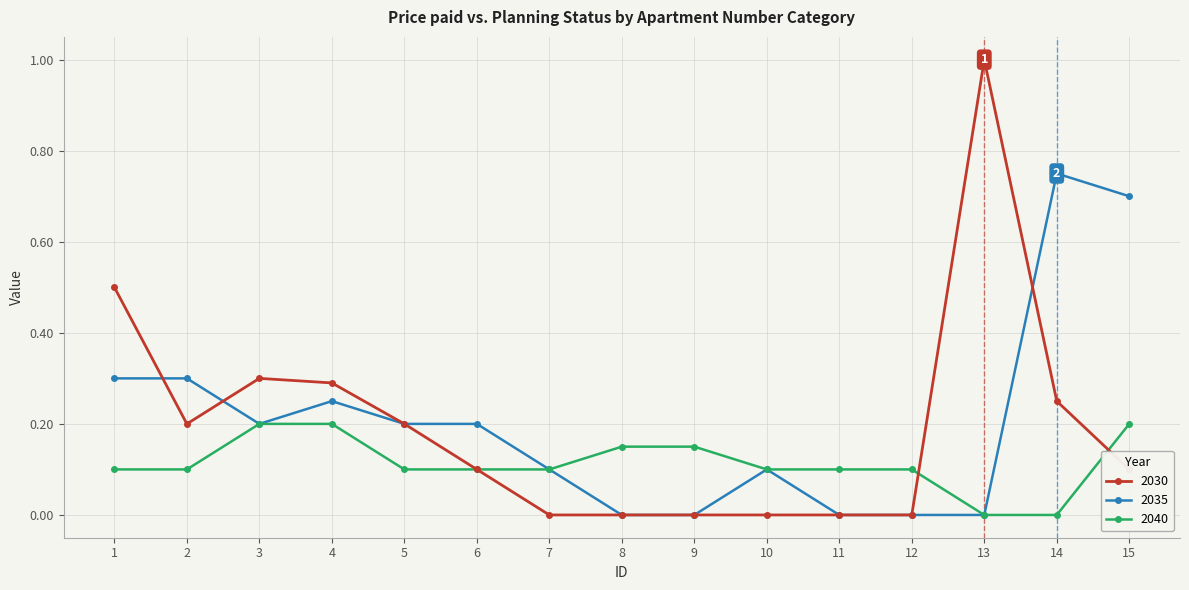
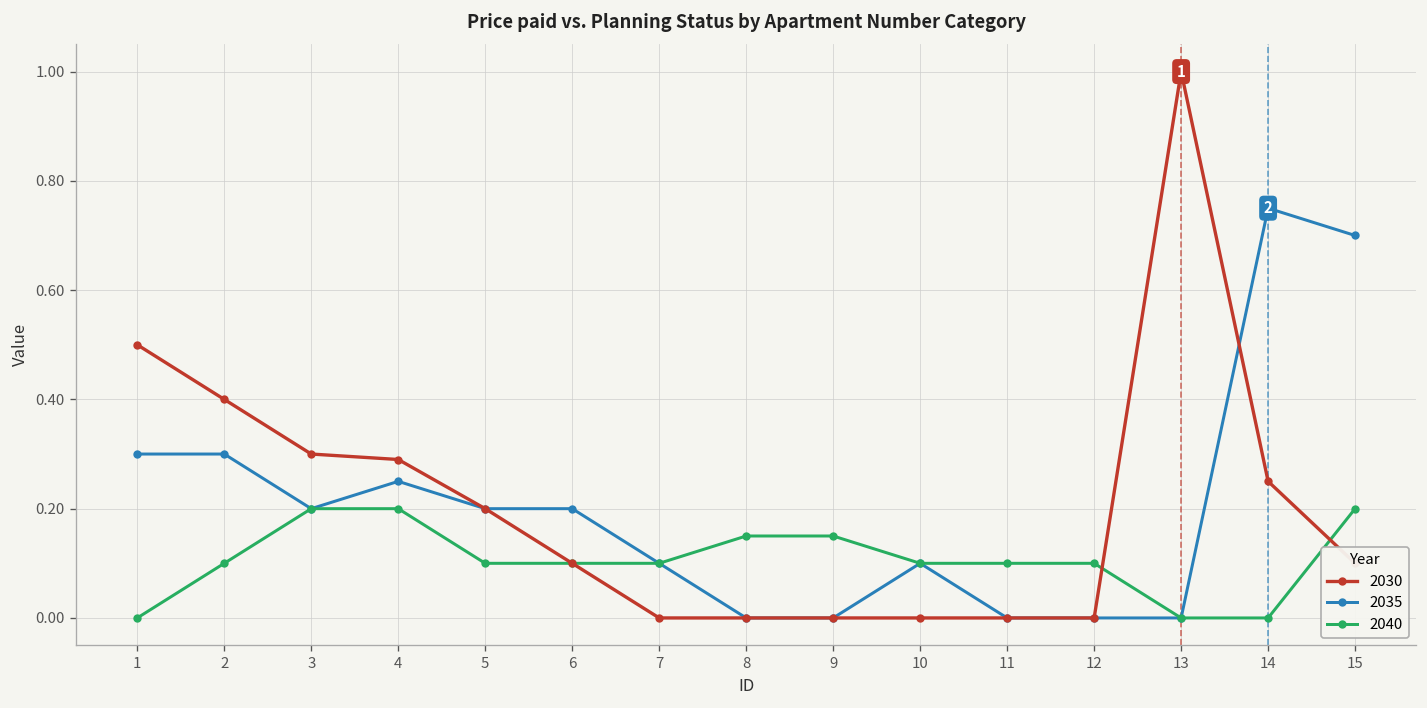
  {
    "2030": {
      "1": 0.5,
-     "2": 0.2,
+     "2": 0.4,
      "3": 0.3,
      "4": 0.29,
      "7": 0.0,
      "10": 0.0,
      "14": 0.25
    },
    "2035": {
      "1": 0.3,
      "2": 0.3,
      "4": 0.25,
      "6": 0.2,
      "15": 0.7
    },
    "2040": {
-     "1": 0.1,
+     "1": 0.0,
      "2": 0.1,
      "4": 0.2,
      "5": 0.1,
      "8": 0.15,
      "9": 0.15,
      "11": 0.1,
      "12": 0.1,
      "14": 0.0,
      "15": 0.2
    }
  }
